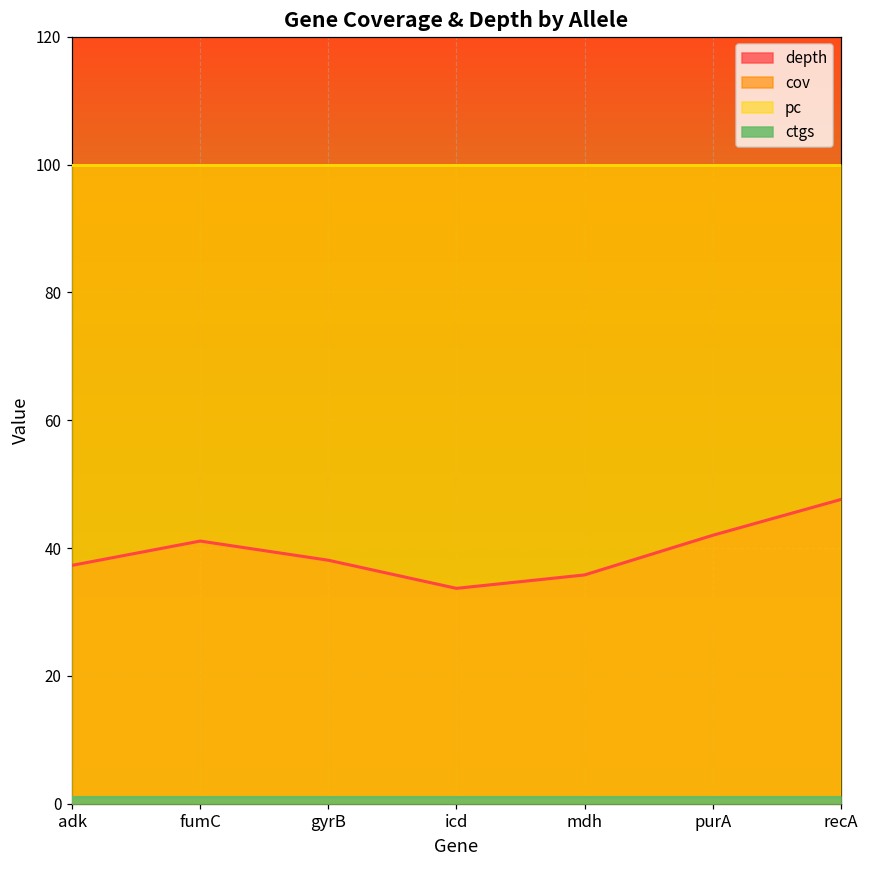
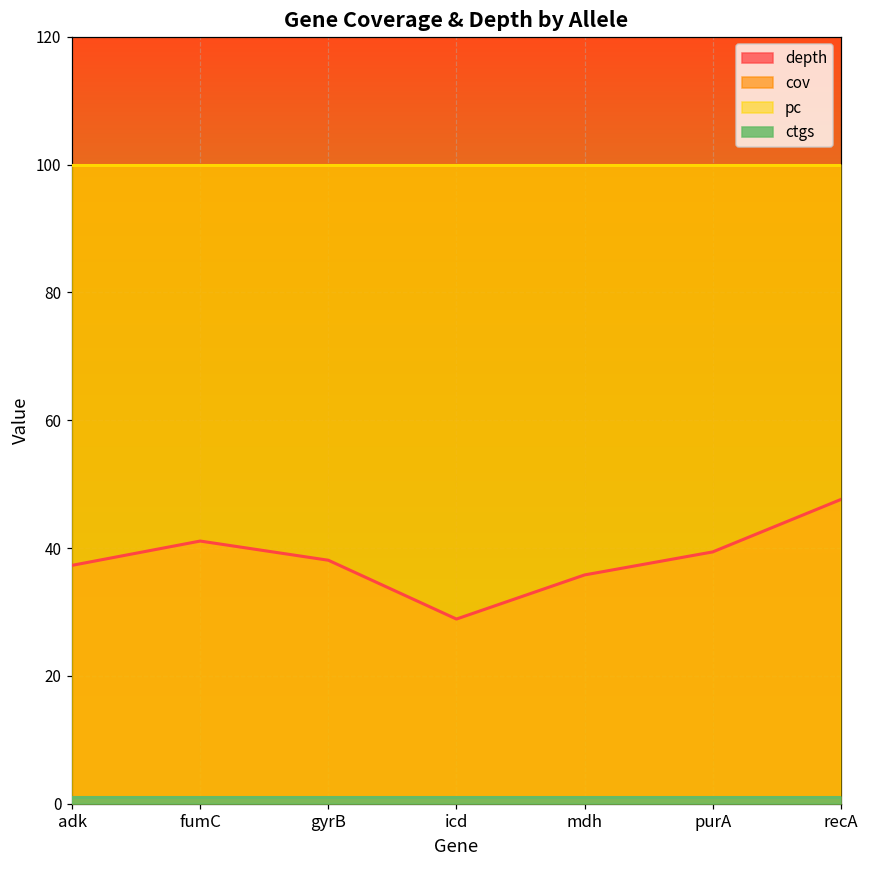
  {
    "depth": {
      "adk": 37,
      "fumC": 41,
      "gyrB": 38,
-     "icd": 34,
+     "icd": 29,
      "mdh": 36,
-     "purA": 42,
+     "purA": 39,
      "recA": 48
    },
    "pc": {
      "adk": 100,
      "fumC": 100,
      "gyrB": 100,
      "icd": 100,
      "mdh": 100,
      "purA": 100,
      "recA": 100
    },
    "ctgs": {
      "adk": 1,
      "fumC": 1,
      "gyrB": 1,
      "icd": 1,
      "mdh": 1,
      "purA": 1,
      "recA": 1
    }
  }
